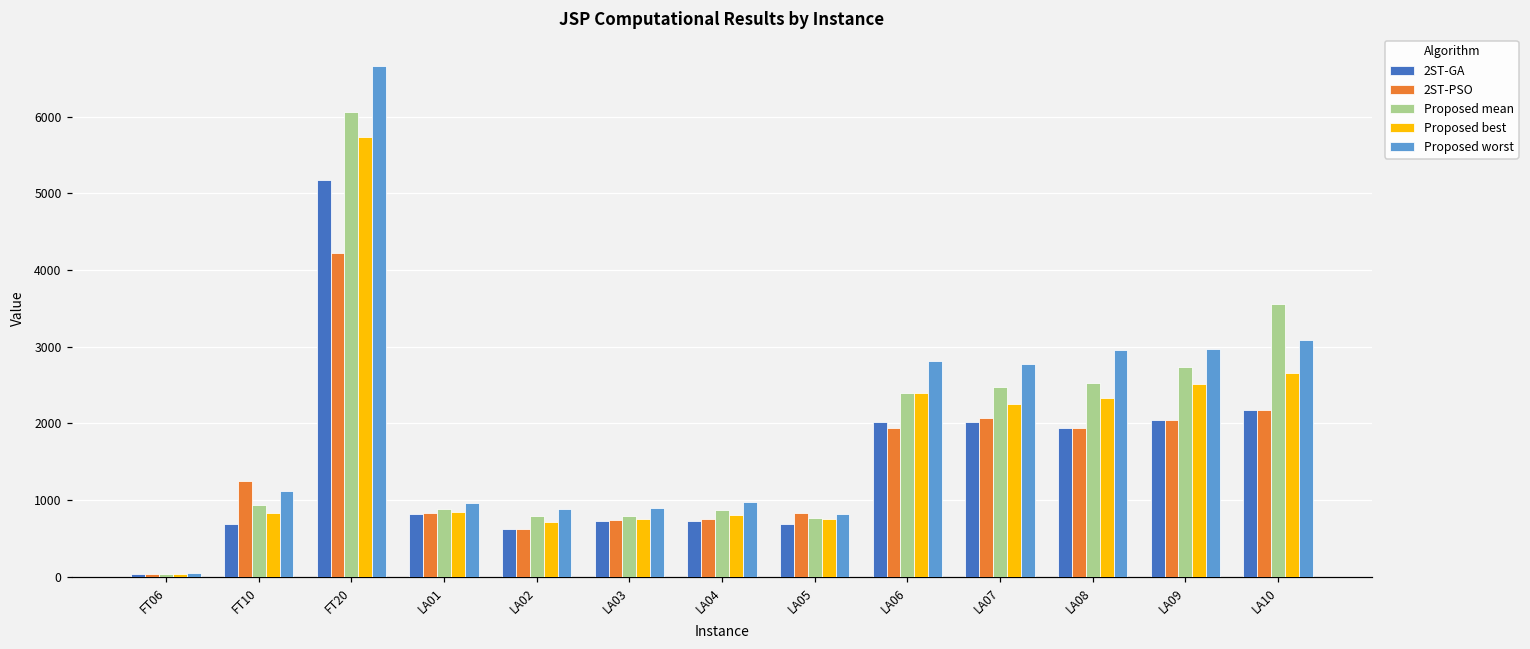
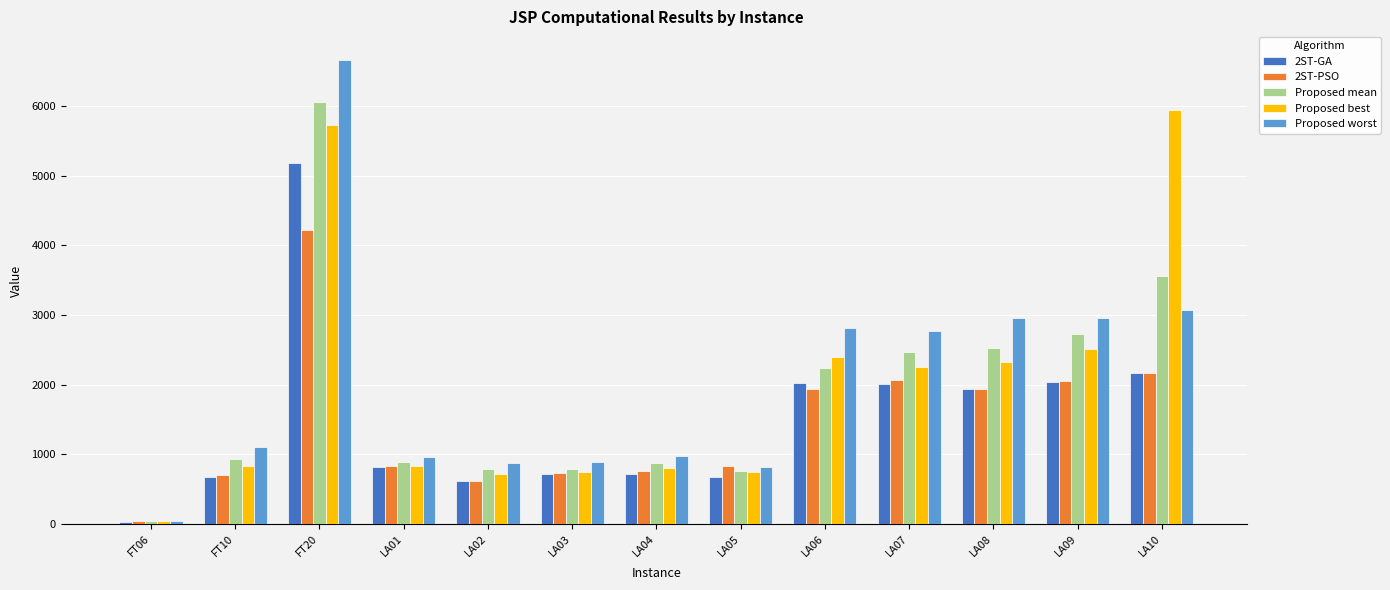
  {
    "2ST-PSO": {
      "FT06": 0,
-     "FT10": 1200,
+     "FT10": 700,
      "FT20": 4200,
      "LA01": 800,
      "LA02": 600,
      "LA03": 700,
      "LA04": 800,
      "LA05": 800,
      "LA06": 1900,
      "LA07": 2100,
      "LA08": 1900,
      "LA09": 2000,
      "LA10": 2200
    },
    "Proposed mean": {
      "FT06": 0,
      "FT10": 900,
      "FT20": 6100,
      "LA01": 900,
      "LA02": 800,
      "LA03": 800,
      "LA04": 900,
      "LA05": 800,
-     "LA06": 2400,
+     "LA06": 2200,
      "LA07": 2500,
      "LA08": 2500,
      "LA09": 2700,
      "LA10": 3600
    },
    "Proposed best": {
      "FT06": 0,
      "FT10": 800,
      "FT20": 5700,
      "LA01": 800,
      "LA02": 700,
      "LA03": 800,
      "LA04": 800,
      "LA05": 800,
      "LA06": 2400,
      "LA07": 2300,
      "LA08": 2300,
      "LA09": 2500,
-     "LA10": 2700
+     "LA10": 5900
    }
  }
